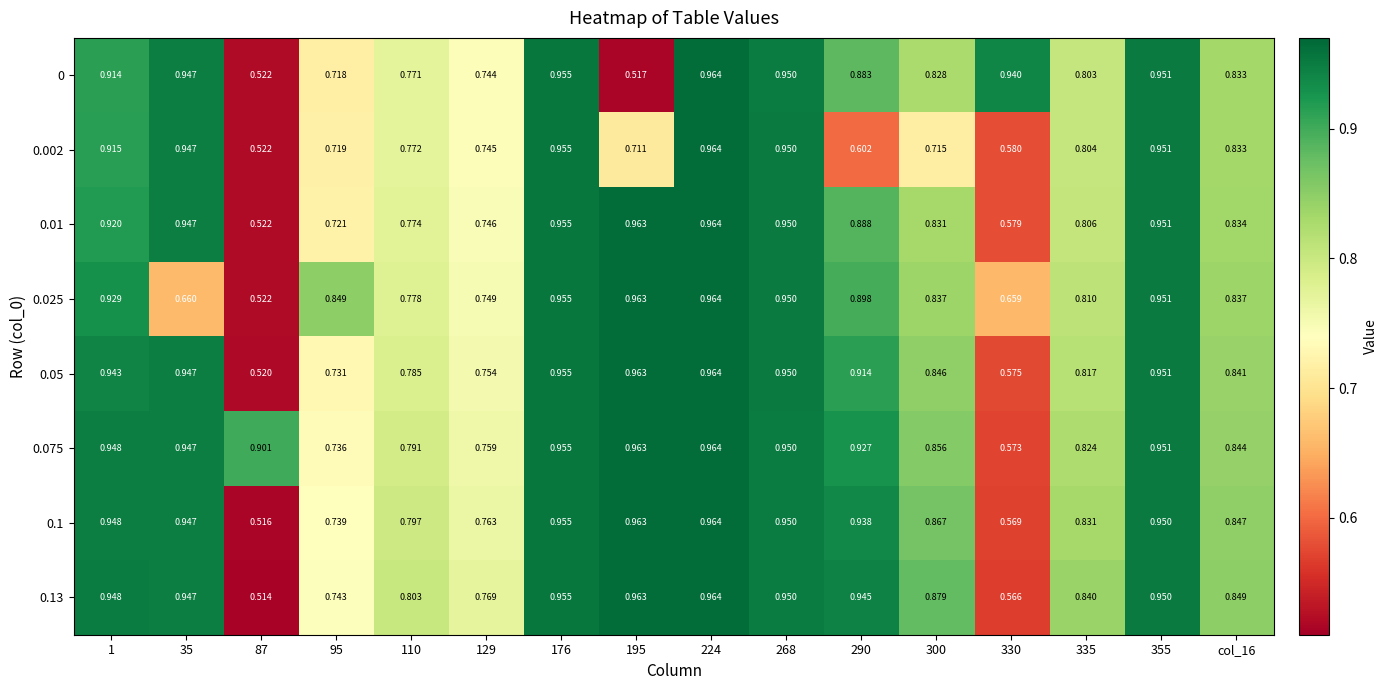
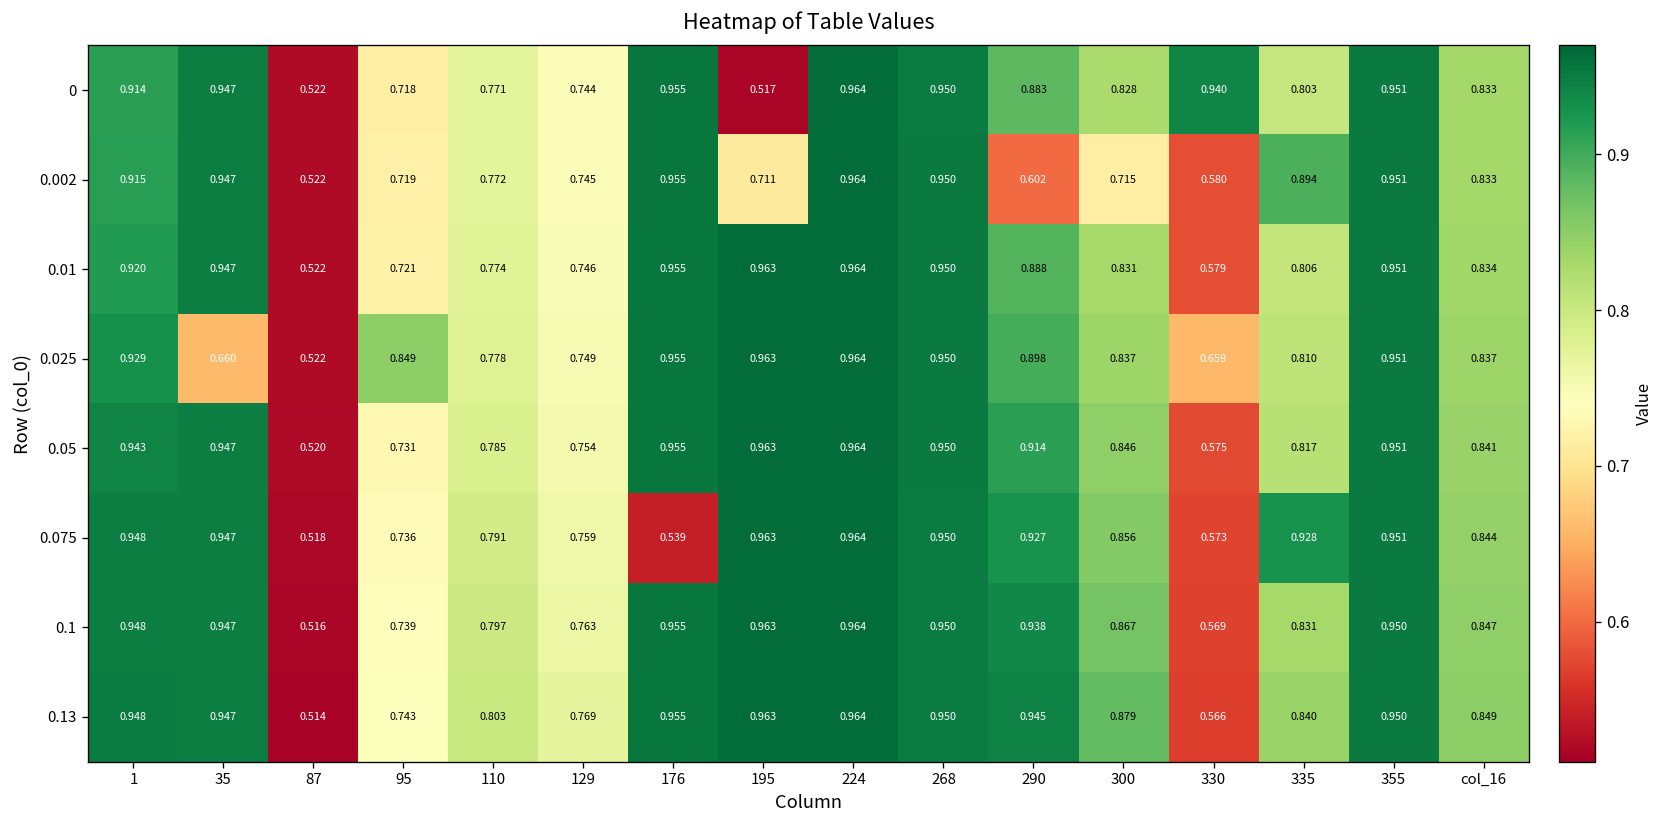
  {
    "0": {
      "1": 0.914,
      "35": 0.947,
      "87": 0.522,
      "95": 0.718,
      "110": 0.771,
      "129": 0.744,
      "176": 0.955,
      "195": 0.517,
      "224": 0.964,
      "268": 0.950,
      "290": 0.883,
      "300": 0.828,
      "330": 0.940,
      "335": 0.803,
      "355": 0.951,
      "col_16": 0.833
    },
    "0.002": {
      "1": 0.915,
      "35": 0.947,
      "87": 0.522,
      "95": 0.719,
      "110": 0.772,
      "129": 0.745,
      "176": 0.955,
      "195": 0.711,
      "224": 0.964,
      "268": 0.950,
      "290": 0.602,
      "300": 0.715,
      "330": 0.580,
-     "335": 0.804,
+     "335": 0.894,
      "355": 0.951,
      "col_16": 0.833
    },
    "0.01": {
      "1": 0.920,
      "35": 0.947,
      "87": 0.522,
      "95": 0.721,
      "110": 0.774,
      "129": 0.746,
      "176": 0.955,
      "195": 0.963,
      "224": 0.964,
      "268": 0.950,
      "290": 0.888,
      "300": 0.831,
      "330": 0.579,
      "335": 0.806,
      "355": 0.951,
      "col_16": 0.834
    },
    "0.025": {
      "1": 0.929,
      "35": 0.660,
      "87": 0.522,
      "95": 0.849,
      "110": 0.778,
      "129": 0.749,
      "176": 0.955,
      "195": 0.963,
      "224": 0.964,
      "268": 0.950,
      "290": 0.898,
      "300": 0.837,
      "330": 0.659,
      "335": 0.810,
      "355": 0.951,
      "col_16": 0.837
    },
    "0.05": {
      "1": 0.943,
      "35": 0.947,
      "87": 0.520,
      "95": 0.731,
      "110": 0.785,
      "129": 0.754,
      "176": 0.955,
      "195": 0.963,
      "224": 0.964,
      "268": 0.950,
      "290": 0.914,
      "300": 0.846,
      "330": 0.575,
      "335": 0.817,
      "355": 0.951,
      "col_16": 0.841
    },
    "0.075": {
      "1": 0.948,
      "35": 0.947,
-     "87": 0.901,
+     "87": 0.518,
      "95": 0.736,
      "110": 0.791,
      "129": 0.759,
-     "176": 0.955,
+     "176": 0.539,
      "195": 0.963,
      "224": 0.964,
      "268": 0.950,
      "290": 0.927,
      "300": 0.856,
      "330": 0.573,
-     "335": 0.824,
+     "335": 0.928,
      "355": 0.951,
      "col_16": 0.844
    },
    "0.1": {
      "1": 0.948,
      "35": 0.947,
      "87": 0.516,
      "95": 0.739,
      "110": 0.797,
      "129": 0.763,
      "176": 0.955,
      "195": 0.963,
      "224": 0.964,
      "268": 0.950,
      "290": 0.938,
      "300": 0.867,
      "330": 0.569,
      "335": 0.831,
      "355": 0.950,
      "col_16": 0.847
    },
    "0.13": {
      "1": 0.948,
      "35": 0.947,
      "87": 0.514,
      "95": 0.743,
      "110": 0.803,
      "129": 0.769,
      "176": 0.955,
      "195": 0.963,
      "224": 0.964,
      "268": 0.950,
      "290": 0.945,
      "300": 0.879,
      "330": 0.566,
      "335": 0.840,
      "355": 0.950,
      "col_16": 0.849
    }
  }
